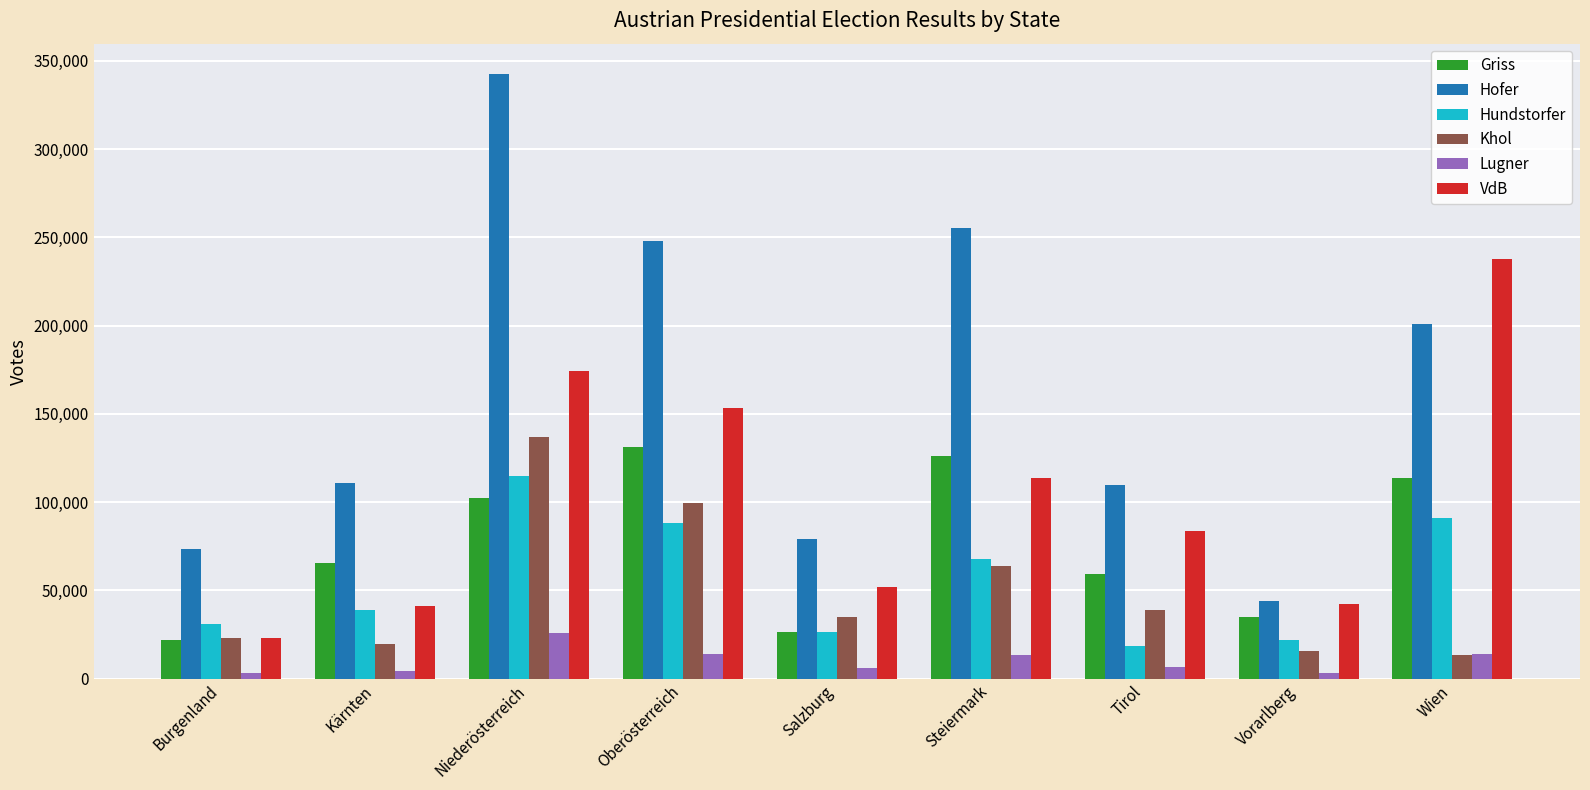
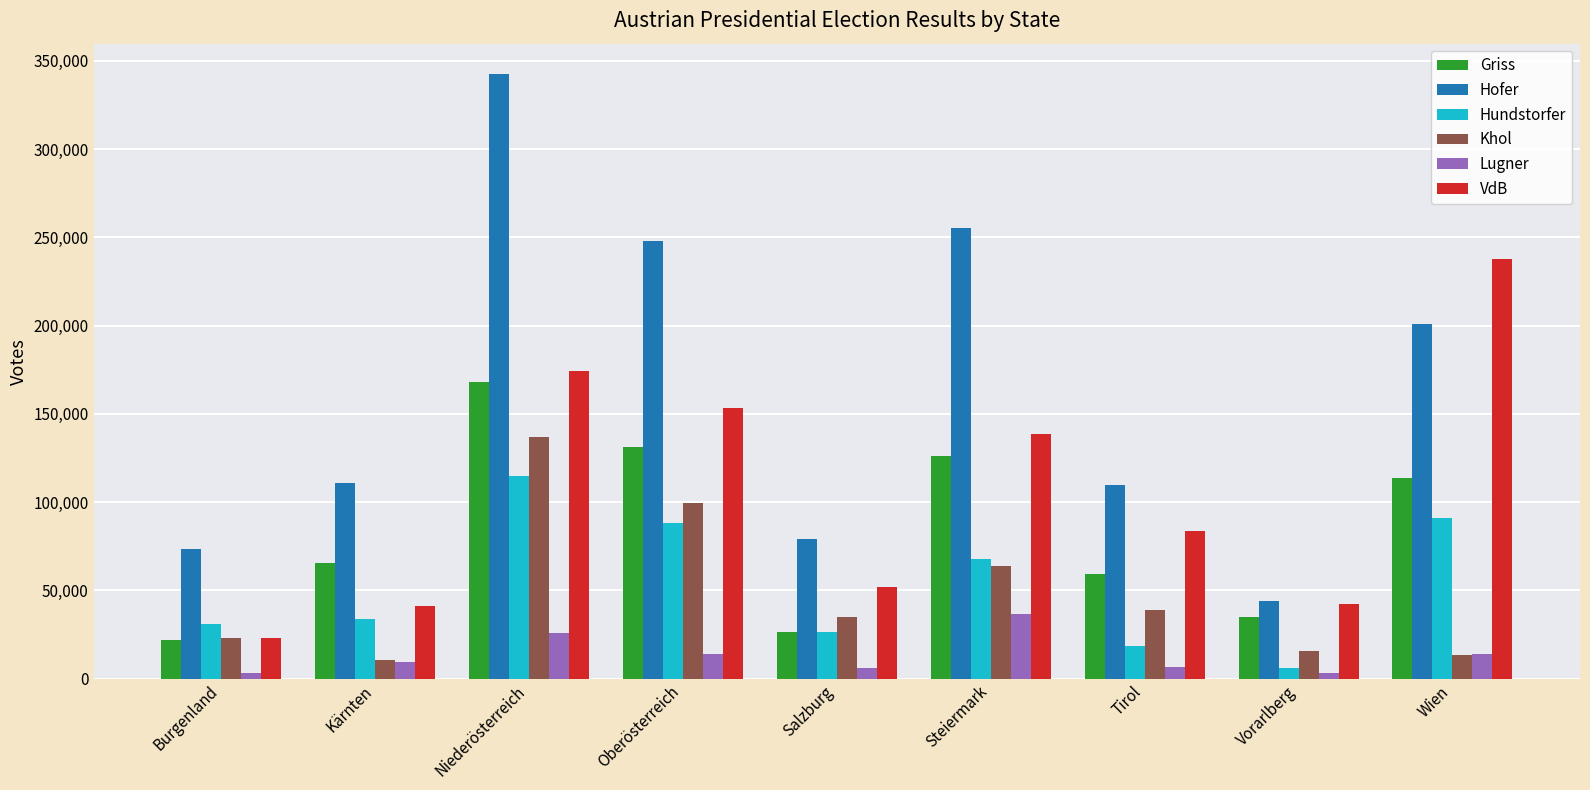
  {
    "Griss": {
      "Burgenland": "22,000",
      "Kärnten": "65,000",
-     "Niederösterreich": "102,000",
+     "Niederösterreich": "168,000",
      "Oberösterreich": "131,000",
      "Salzburg": "26,000",
      "Steiermark": "126,000",
      "Tirol": "59,000",
      "Vorarlberg": "35,000",
      "Wien": "113,000"
    },
    "Hofer": {
      "Burgenland": "74,000",
      "Kärnten": "111,000",
      "Niederösterreich": "343,000",
      "Oberösterreich": "248,000",
      "Salzburg": "79,000",
      "Steiermark": "256,000",
      "Tirol": "110,000",
      "Vorarlberg": "44,000",
      "Wien": "201,000"
    },
    "Hundstorfer": {
      "Burgenland": "31,000",
-     "Kärnten": "39,000",
+     "Kärnten": "34,000",
      "Niederösterreich": "115,000",
      "Oberösterreich": "88,000",
      "Salzburg": "26,000",
      "Steiermark": "68,000",
      "Tirol": "19,000",
-     "Vorarlberg": "22,000",
+     "Vorarlberg": "6,000",
      "Wien": "91,000"
    },
    "Khol": {
      "Burgenland": "23,000",
-     "Kärnten": "20,000",
+     "Kärnten": "11,000",
      "Niederösterreich": "137,000",
      "Oberösterreich": "99,000",
      "Salzburg": "35,000",
      "Steiermark": "64,000",
      "Tirol": "39,000",
      "Vorarlberg": "15,000",
      "Wien": "14,000"
    },
    "Lugner": {
      "Burgenland": "3,000",
-     "Kärnten": "4,000",
+     "Kärnten": "10,000",
      "Niederösterreich": "26,000",
      "Oberösterreich": "14,000",
      "Salzburg": "6,000",
-     "Steiermark": "14,000",
+     "Steiermark": "37,000",
      "Tirol": "7,000",
      "Vorarlberg": "3,000",
      "Wien": "14,000"
    },
    "VdB": {
      "Burgenland": "23,000",
      "Kärnten": "41,000",
      "Niederösterreich": "175,000",
      "Oberösterreich": "153,000",
      "Salzburg": "52,000",
-     "Steiermark": "114,000",
+     "Steiermark": "139,000",
      "Tirol": "83,000",
      "Vorarlberg": "42,000",
      "Wien": "238,000"
    }
  }
